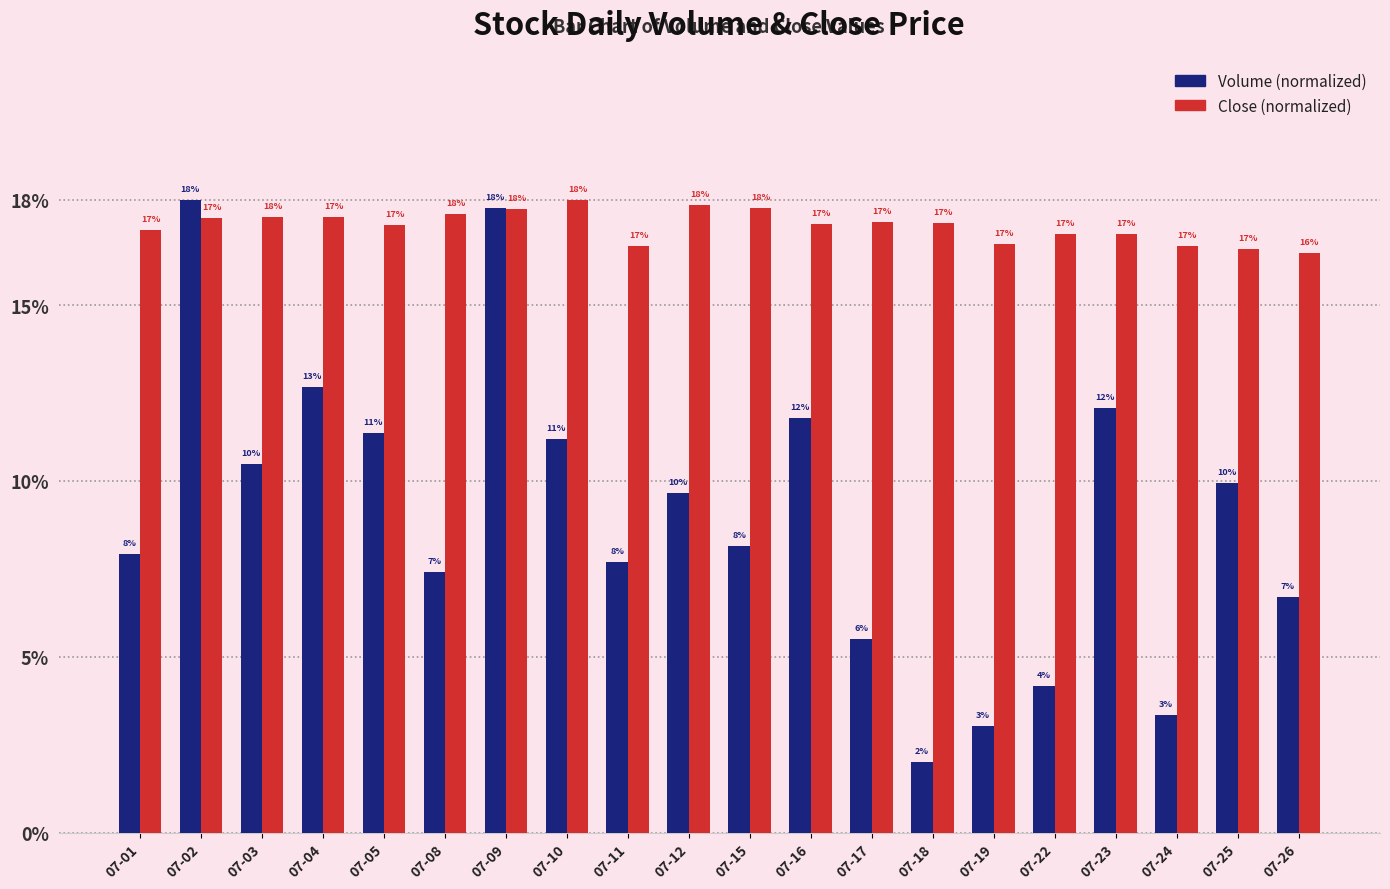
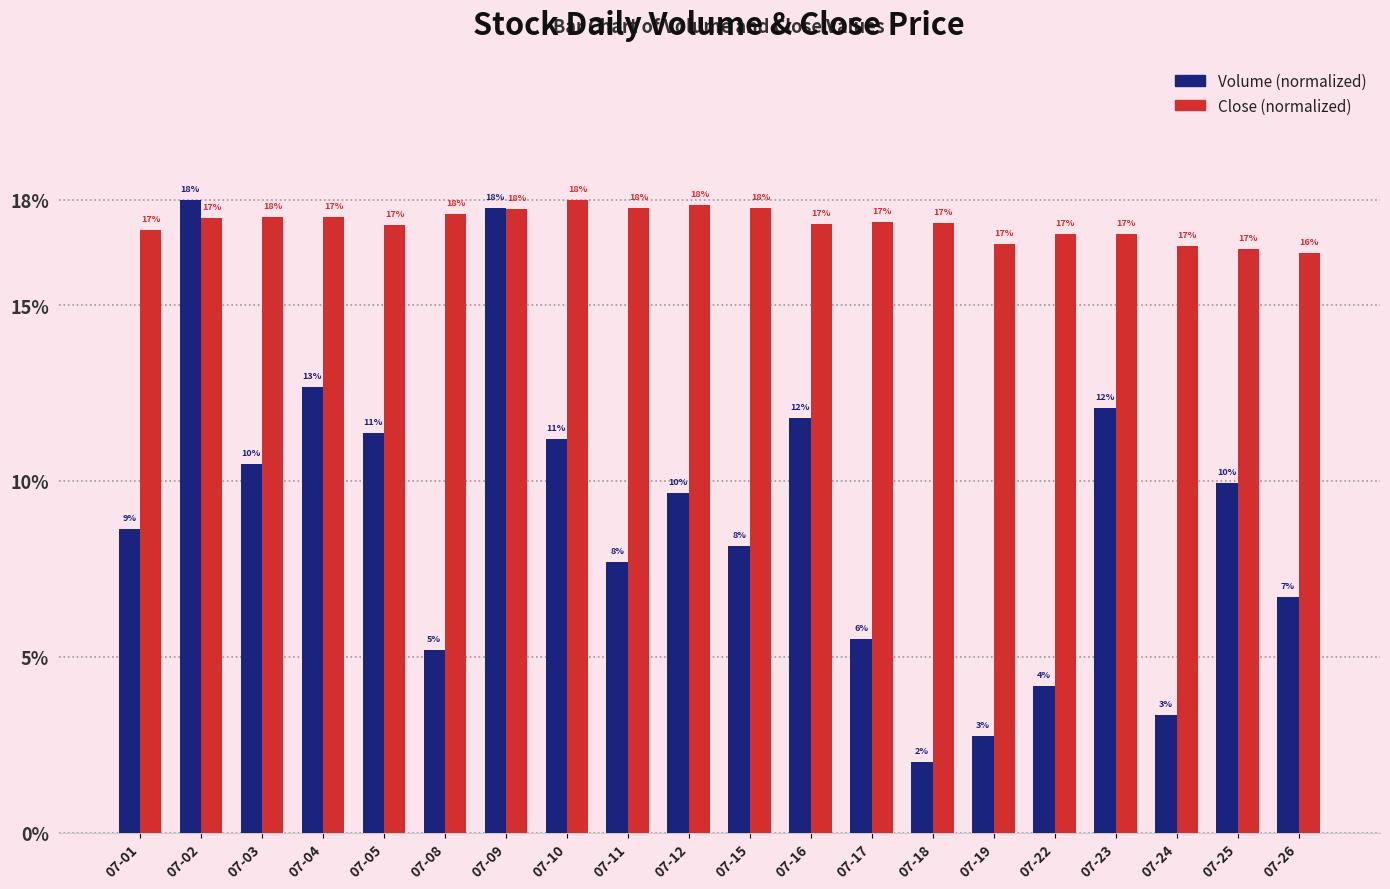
  {
    "Volume (normalized)": {
-     "07-01": "8%",
+     "07-01": "9%",
      "07-02": "18%",
      "07-03": "10%",
      "07-04": "13%",
      "07-05": "11%",
-     "07-08": "7%",
+     "07-08": "5%",
      "07-09": "18%",
      "07-10": "11%",
      "07-11": "8%",
      "07-12": "10%",
      "07-15": "8%",
      "07-16": "12%",
      "07-17": "6%",
      "07-18": "2%",
-     "07-19": "3.0%",
+     "07-19": "2.7%",
      "07-22": "4%",
      "07-23": "12%",
      "07-24": "3%",
      "07-25": "10%",
      "07-26": "7%"
    },
    "Close (normalized)": {
      "07-01": "17%",
      "07-02": "17%",
      "07-03": "18%",
      "07-04": "17%",
      "07-05": "17%",
      "07-08": "18%",
      "07-09": "18%",
      "07-10": "18%",
-     "07-11": "17%",
+     "07-11": "18%",
      "07-12": "18%",
      "07-15": "18%",
      "07-16": "17%",
      "07-17": "17%",
      "07-18": "17%",
      "07-19": "17%",
      "07-22": "17%",
      "07-23": "17%",
      "07-24": "17%",
      "07-25": "17%",
      "07-26": "16%"
    }
  }
